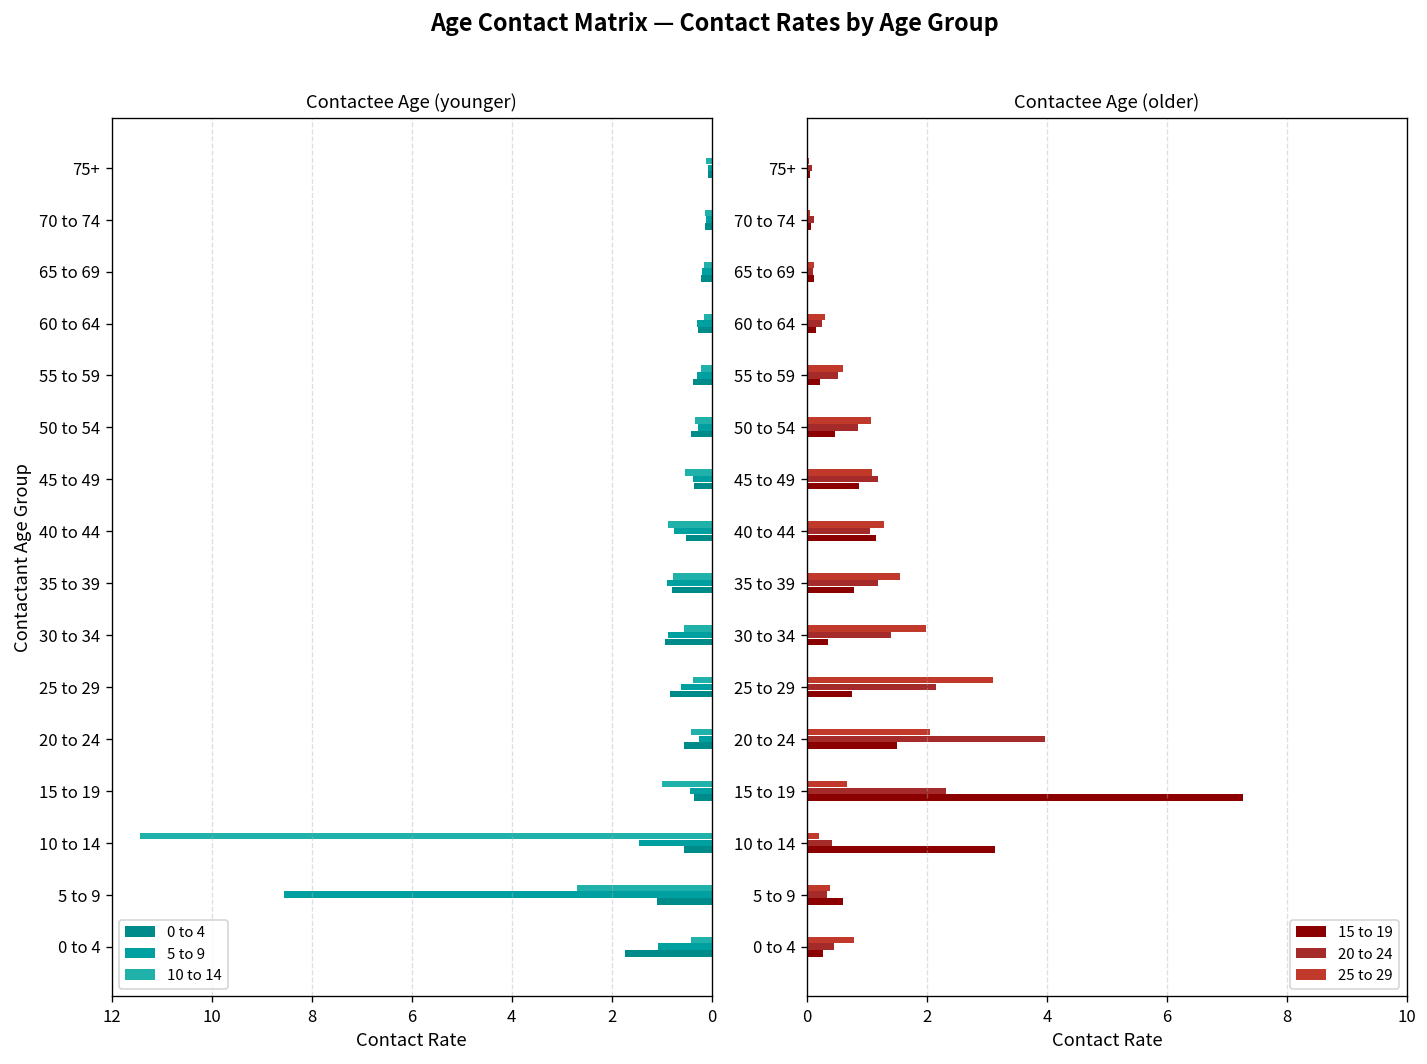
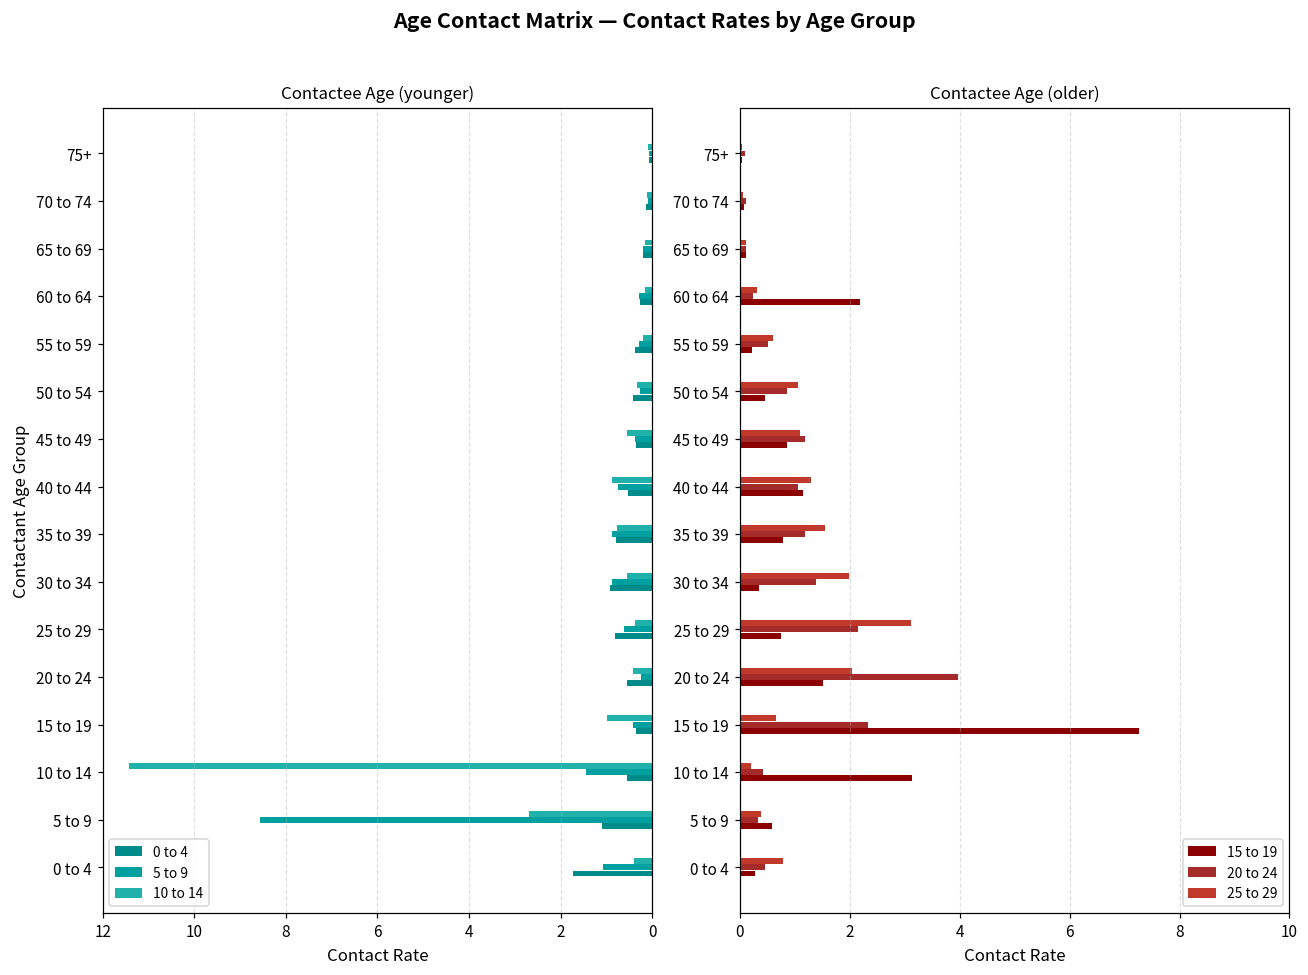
  {
    "Contactee Age (older)": {
      "15 to 19": {
        "70 to 74": 0.1,
        "65 to 69": 0.1,
-       "60 to 64": 0.1,
+       "60 to 64": 2.2,
        "55 to 59": 0.2,
        "50 to 54": 0.5,
        "45 to 49": 0.9,
        "40 to 44": 1.1,
        "35 to 39": 0.8,
        "30 to 34": 0.3,
        "25 to 29": 0.8,
        "20 to 24": 1.5,
        "15 to 19": 7.3,
        "10 to 14": 3.1,
        "5 to 9": 0.6,
        "0 to 4": 0.3
      }
    }
  }
